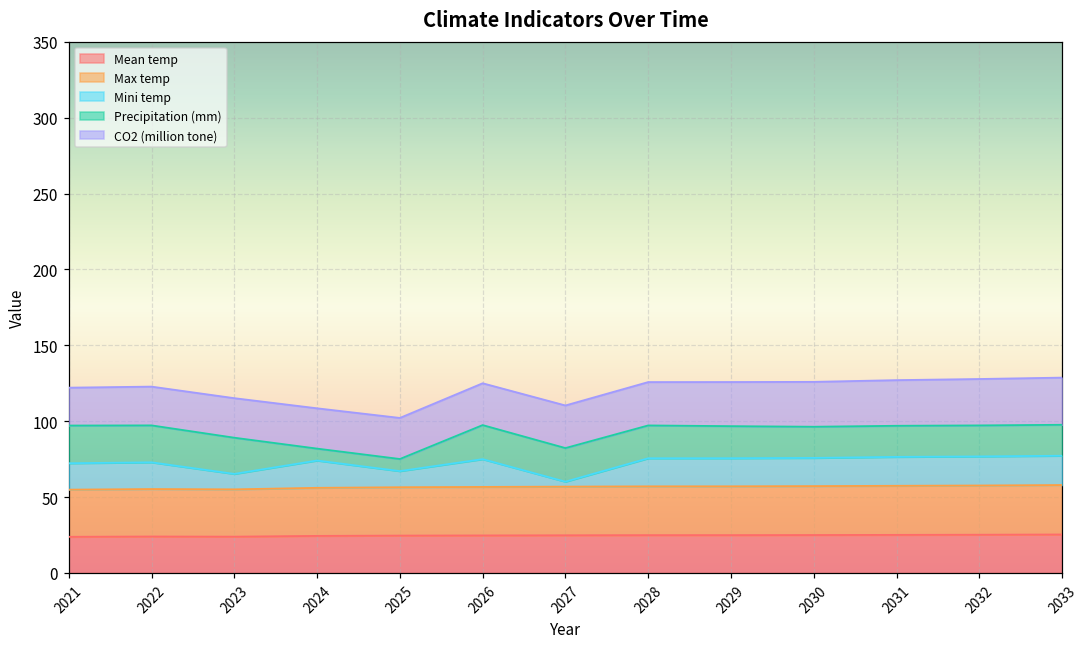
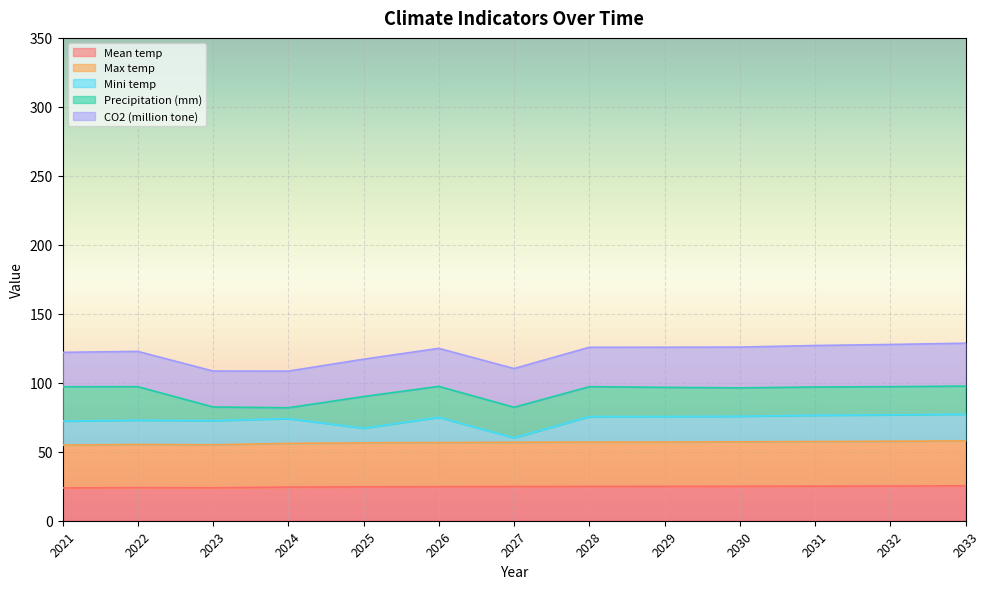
  {
    "Mini temp": {
      "2021": 17,
      "2022": 18,
-     "2023": 10,
+     "2023": 18,
      "2024": 18,
      "2025": 11,
      "2026": 18,
      "2027": 3,
      "2028": 19,
      "2029": 19,
      "2030": 19,
      "2031": 19,
      "2032": 19,
      "2033": 19
    },
    "Precipitation (mm)": {
      "2021": 25,
      "2022": 24,
-     "2023": 24,
+     "2023": 10,
      "2024": 8,
-     "2025": 8,
+     "2025": 23,
      "2026": 22,
      "2027": 22,
      "2028": 22,
      "2029": 21,
      "2030": 21,
      "2031": 20,
      "2032": 20,
      "2033": 20
    },
    "CO2 (million tone)": {
      "2021": 25,
      "2022": 26,
      "2023": 26,
      "2024": 27,
      "2025": 27,
      "2026": 28,
      "2027": 28,
      "2028": 29,
      "2029": 29,
      "2030": 30,
      "2031": 30,
      "2032": 31,
      "2033": 31
    }
  }
